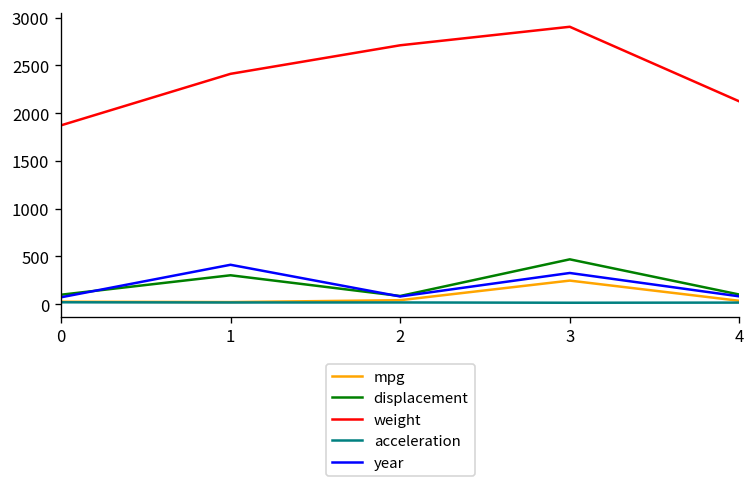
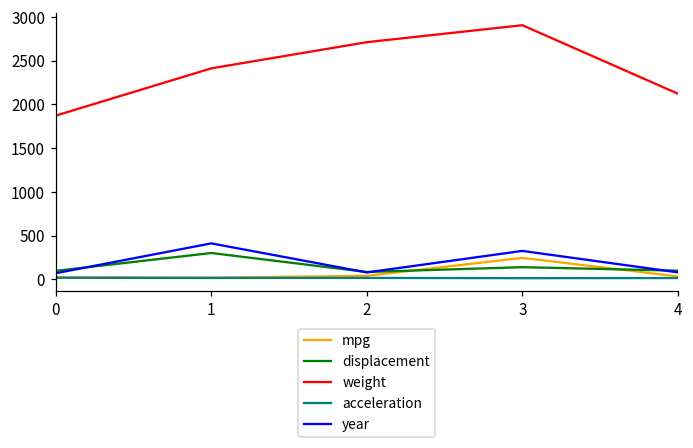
  {
    "mpg": {
      "3": 200
    },
    "displacement": {
      "1": 300,
-     "3": 500
+     "3": 100
    },
    "weight": {
      "0": 1900,
      "1": 2400,
      "2": 2700,
      "3": 2900,
      "4": 2100
    },
    "acceleration": {
      "3": 0
    },
    "year": {
      "1": 400,
      "3": 300
    }
  }
